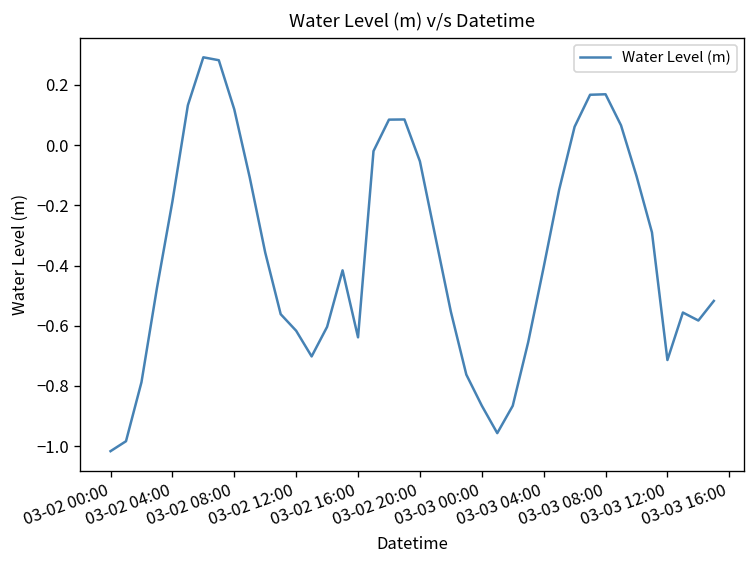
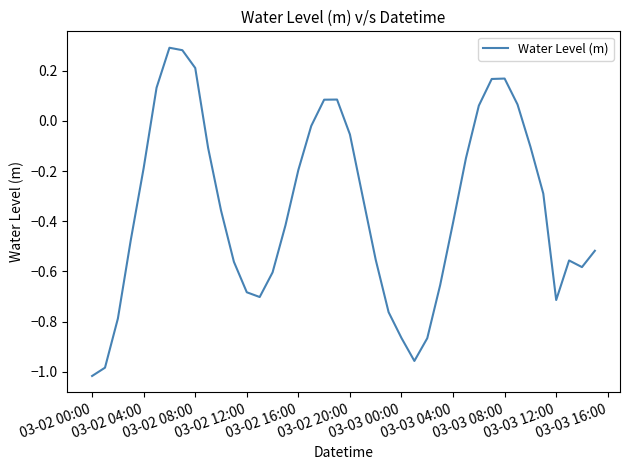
  {
    "03-02 00:00": -1.02,
    "03-02 04:00": -0.19,
-   "03-02 08:00": 0.12,
-   "03-02 12:00": -0.62,
-   "03-02 16:00": -0.64,
+   "03-02 08:00": 0.21,
+   "03-02 12:00": -0.68,
+   "03-02 16:00": -0.20,
    "03-02 20:00": -0.05,
    "03-03 00:00": -0.87,
    "03-03 04:00": -0.41,
    "03-03 08:00": 0.17,
    "03-03 12:00": -0.71
  }
